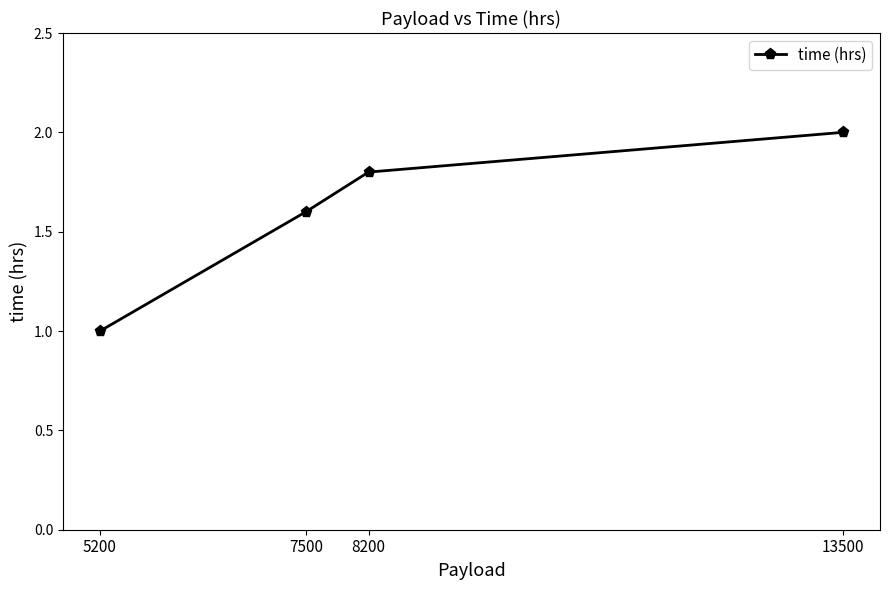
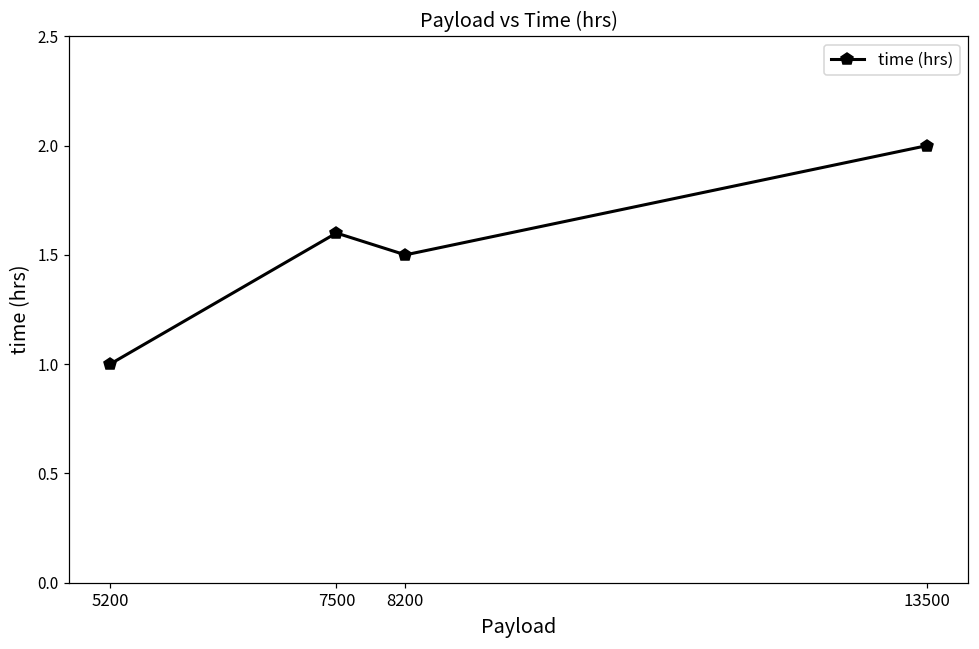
  {
    "5200": 1.0,
    "7500": 1.6,
-   "8200": 1.8,
+   "8200": 1.5,
    "13500": 2.0
  }
